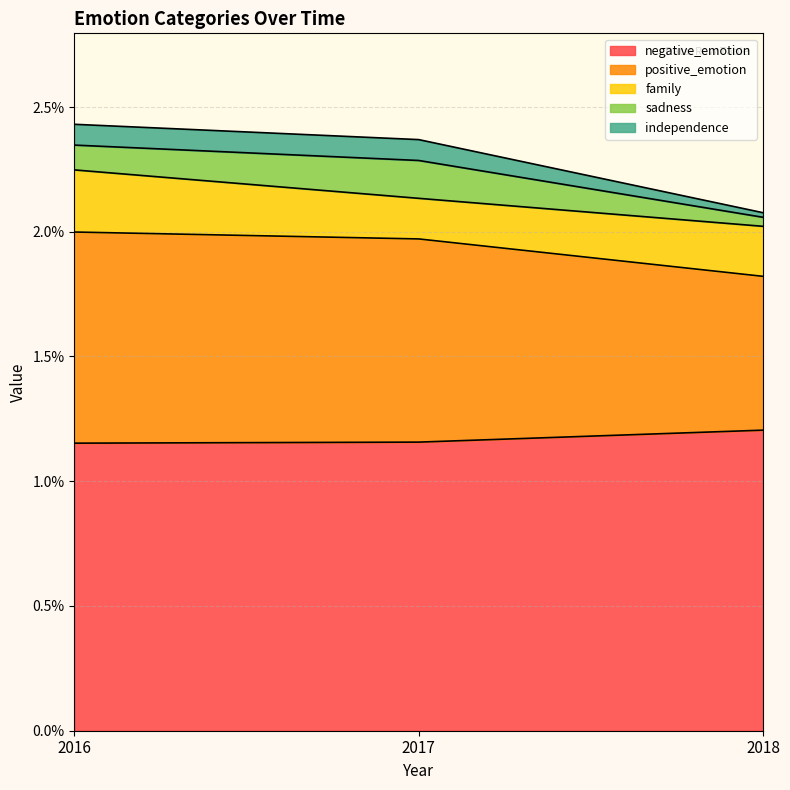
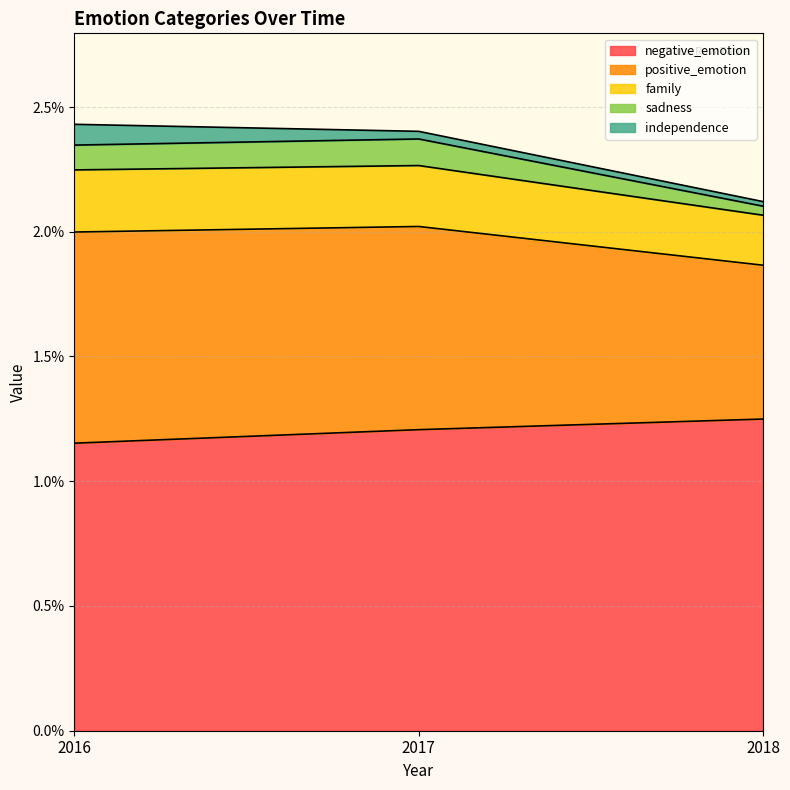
  {
    "negative_emotion": {
      "2016": "1.15%",
-     "2017": "1.16%",
-     "2018": "1.20%"
+     "2017": "1.21%",
+     "2018": "1.25%"
    },
    "positive_emotion": {
      "2016": "0.85%",
      "2017": "0.81%",
      "2018": "0.62%"
    },
    "family": {
      "2016": "0.25%",
-     "2017": "0.16%",
+     "2017": "0.24%",
      "2018": "0.20%"
    },
    "sadness": {
      "2016": "0.10%",
-     "2017": "0.15%",
+     "2017": "0.11%",
      "2018": "0.04%"
    },
    "independence": {
      "2016": "0.08%",
-     "2017": "0.08%",
+     "2017": "0.03%",
      "2018": "0.02%"
    }
  }
